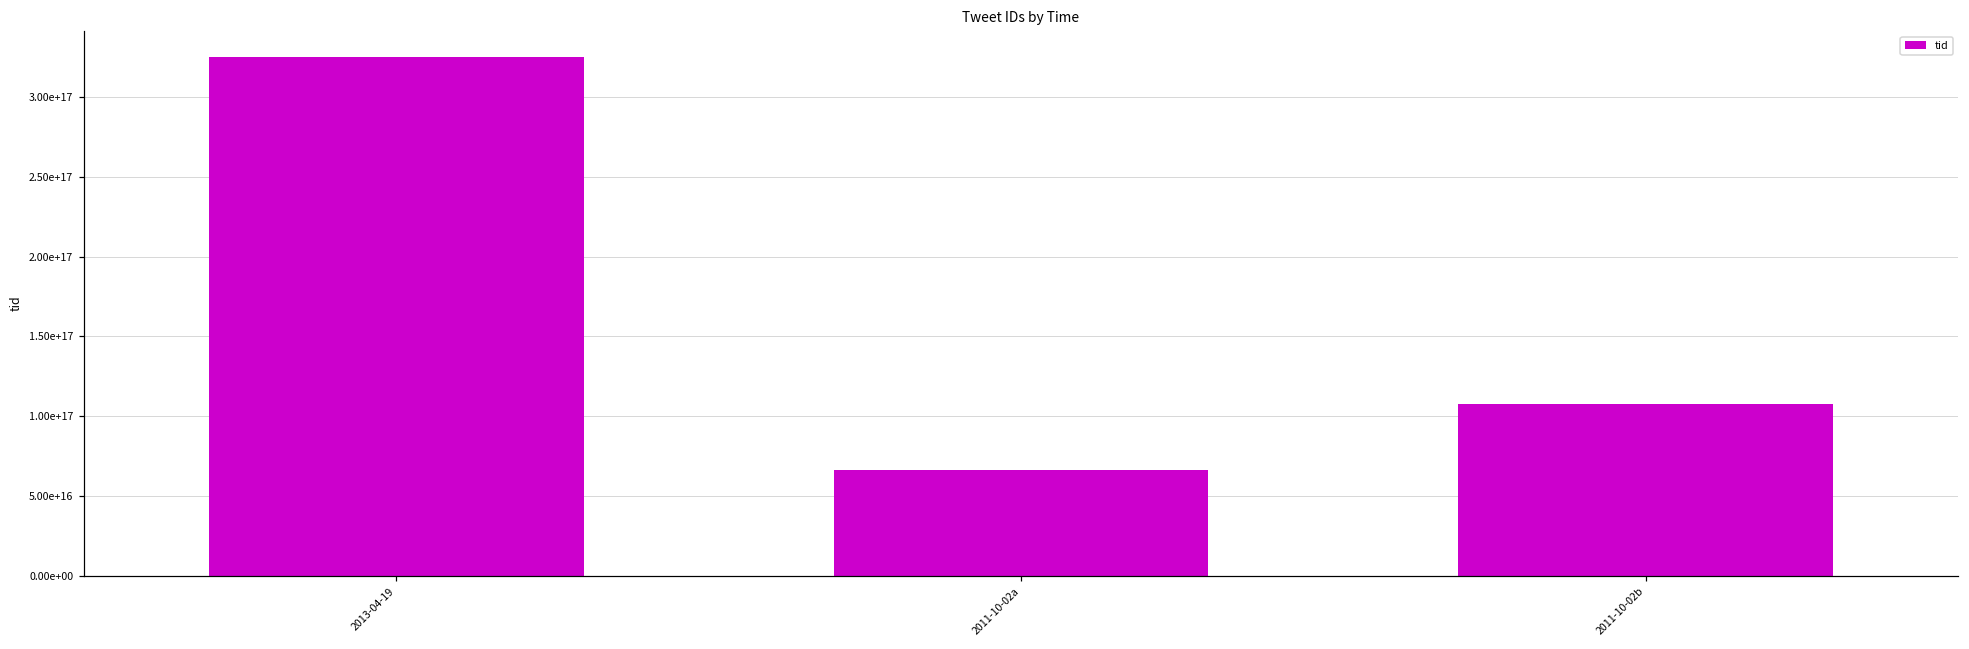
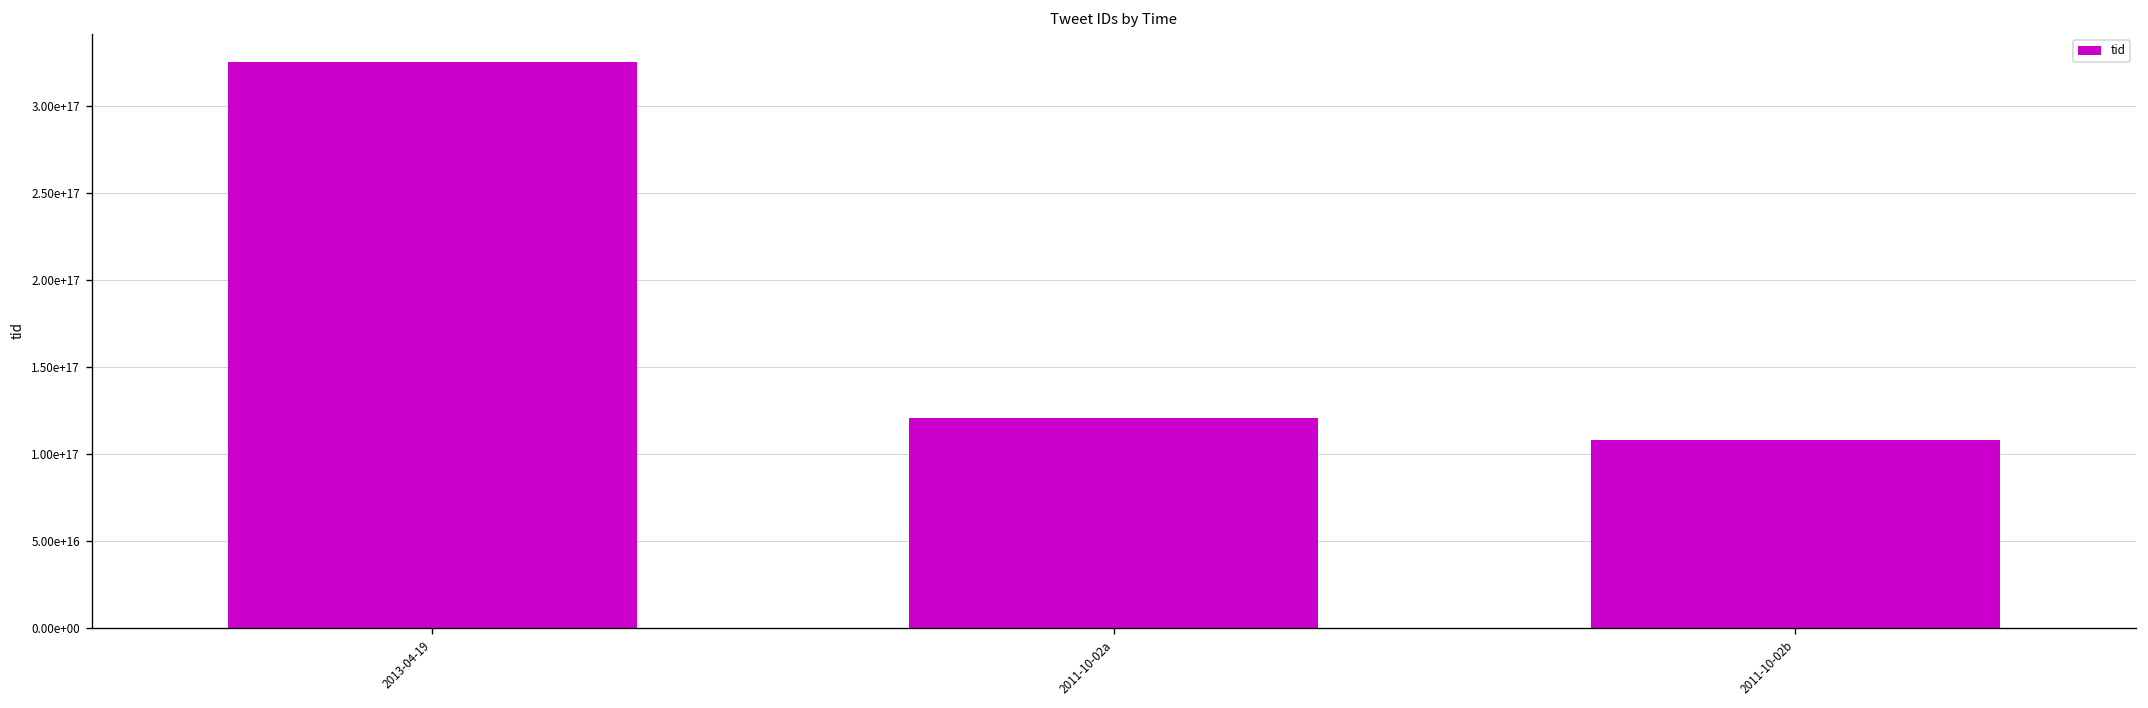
  {
    "2013-04-19": 325000000000000000,
-   "2011-10-02a": 66000000000000000,
+   "2011-10-02a": 120000000000000000,
    "2011-10-02b": 108000000000000000
  }
